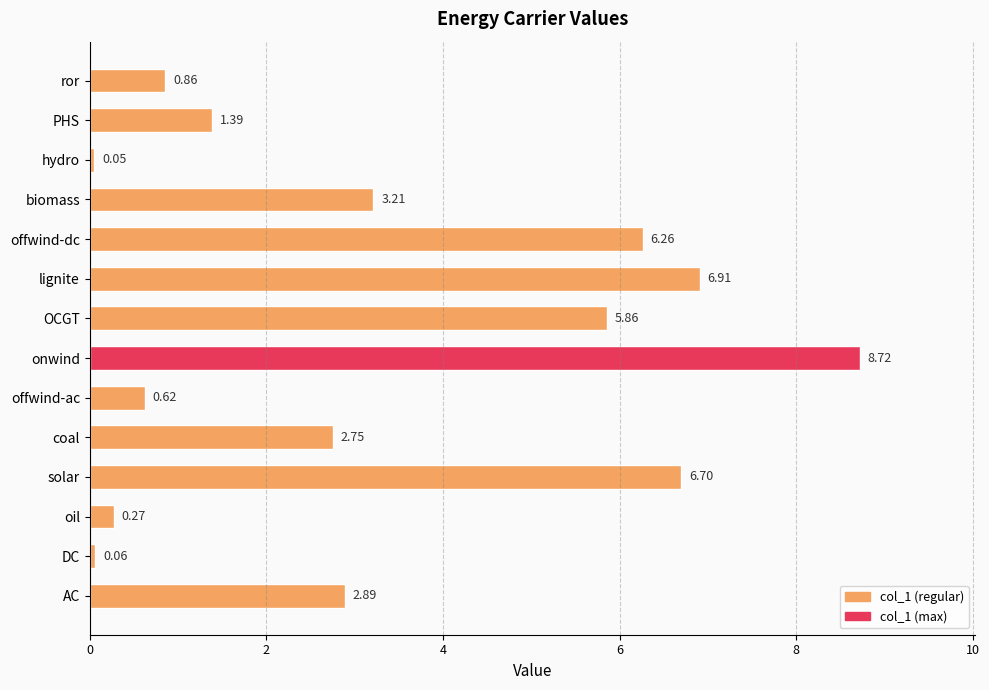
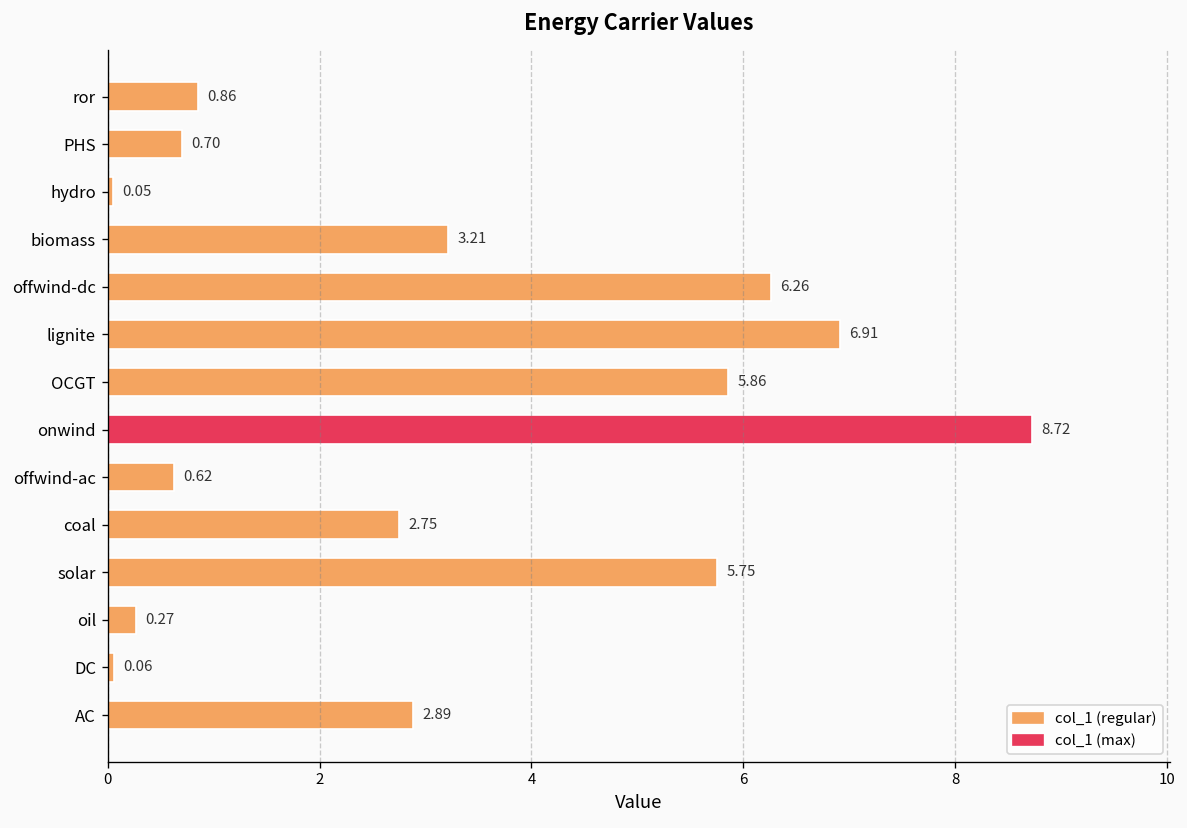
  {
    "ror": 0.86,
-   "PHS": 1.39,
+   "PHS": 0.70,
    "hydro": 0.05,
    "biomass": 3.21,
    "offwind-dc": 6.26,
    "lignite": 6.91,
    "OCGT": 5.86,
    "onwind": 8.72,
    "offwind-ac": 0.62,
    "coal": 2.75,
-   "solar": 6.70,
+   "solar": 5.75,
    "oil": 0.27,
    "DC": 0.06,
    "AC": 2.89
  }
